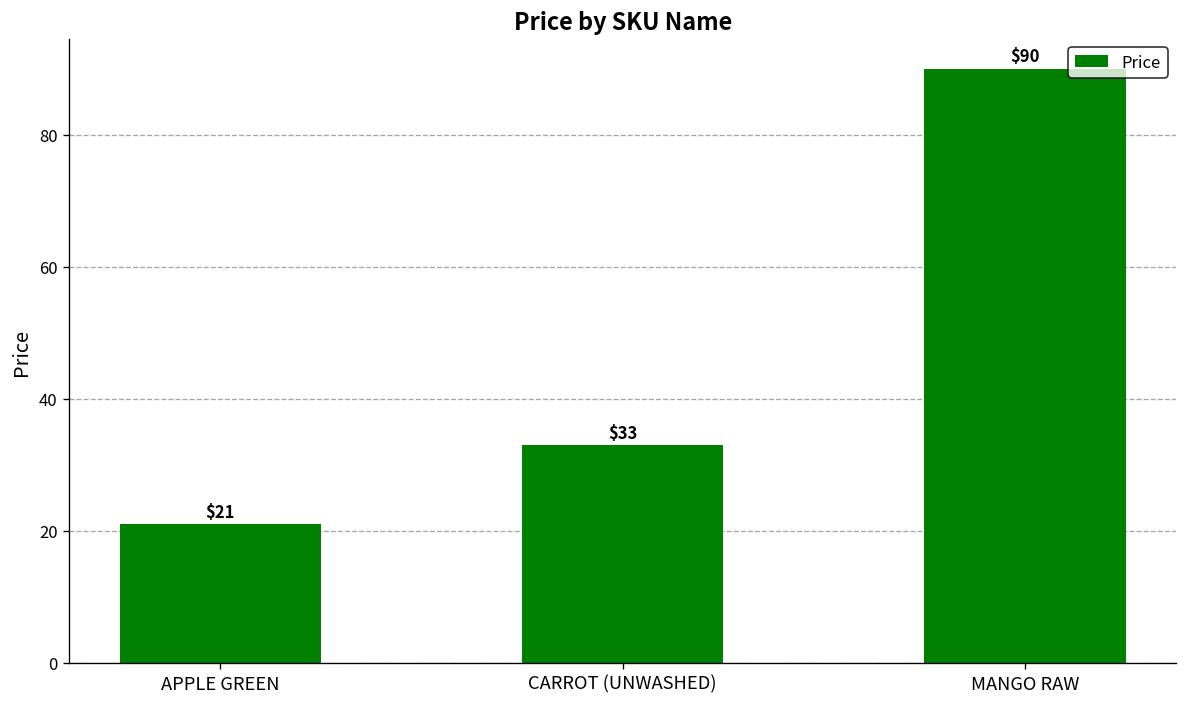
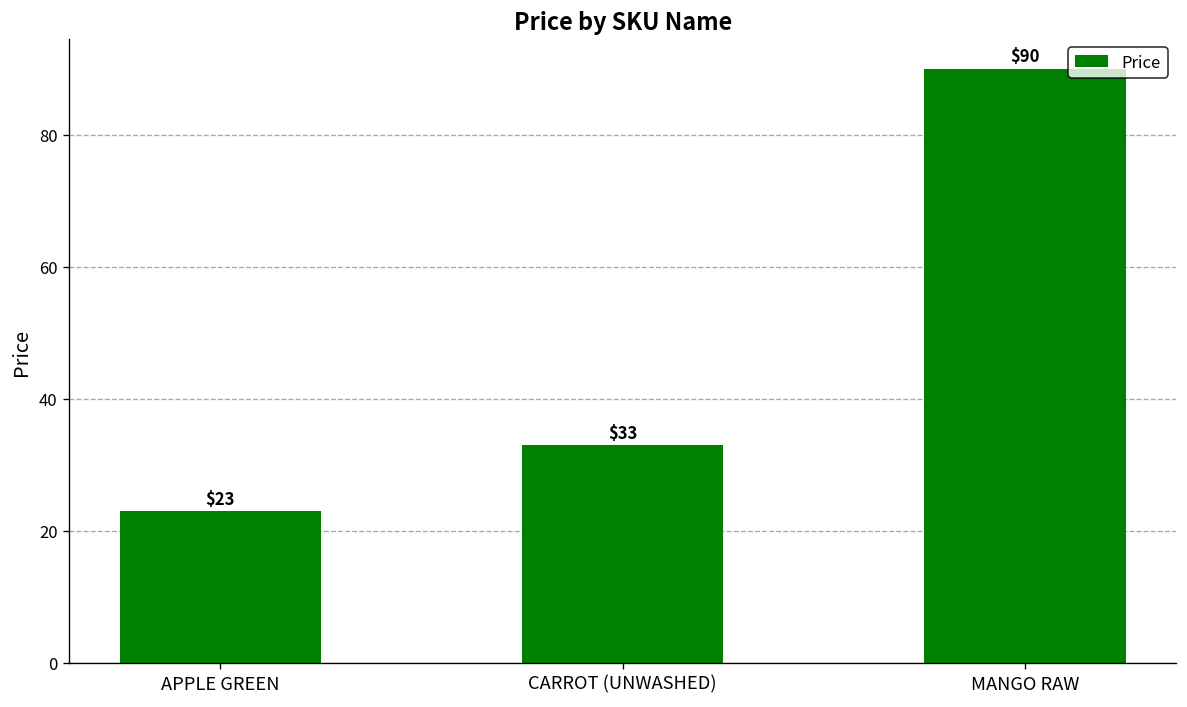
  {
-   "APPLE GREEN": "$21",
+   "APPLE GREEN": "$23",
    "CARROT (UNWASHED)": "$33",
    "MANGO RAW": "$90"
  }
